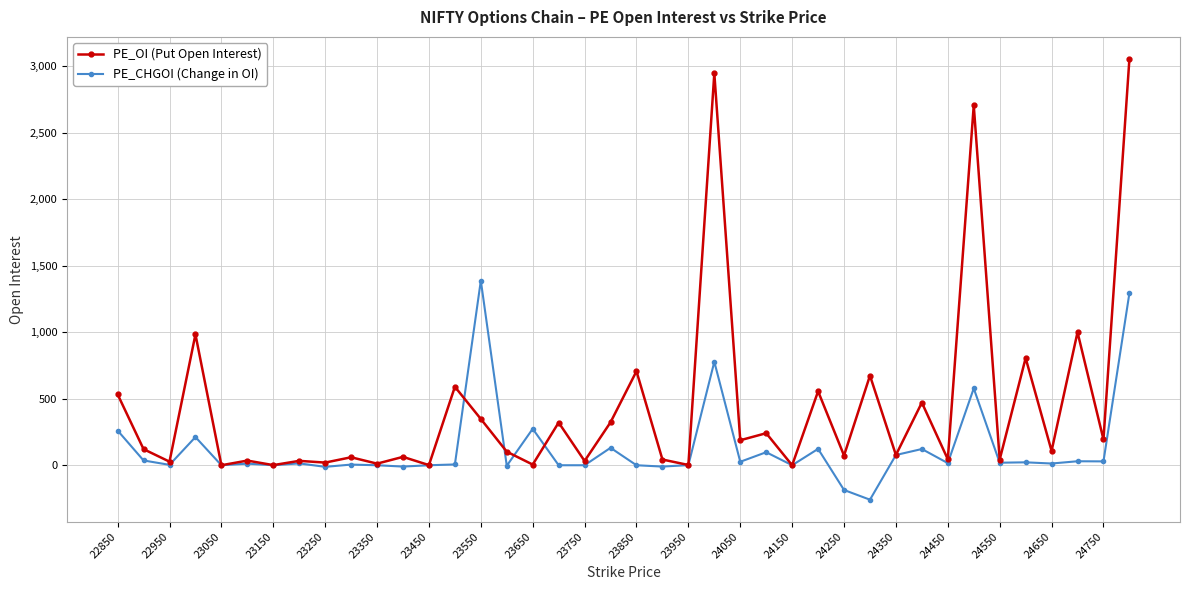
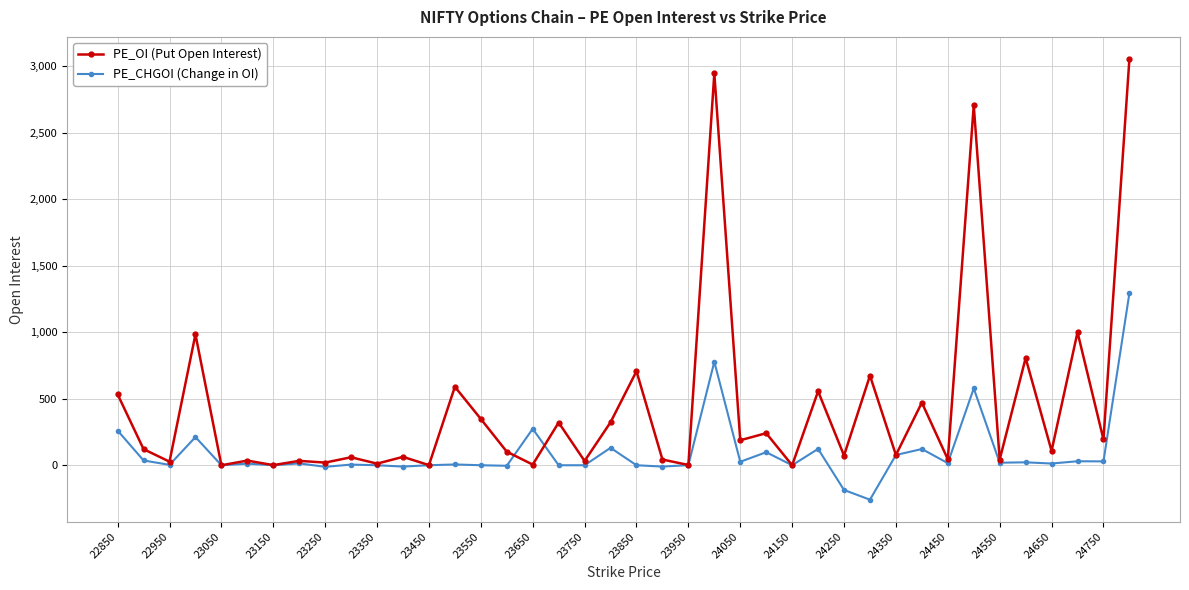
  {
    "PE_OI (Put Open Interest)": {
      "22850": "530",
      "22950": "30",
      "23250": "20",
      "23550": "350",
      "23650": "10",
      "23750": "30",
      "23850": "710",
      "24050": "190",
      "24250": "70",
      "24450": "50",
      "24550": "40",
      "24650": "110",
      "24750": "190"
    },
    "PE_CHGOI (Change in OI)": {
      "22850": "260",
      "22950": "0",
      "23250": "-10",
-     "23550": "1,390",
+     "23550": "0",
      "23650": "270",
      "23750": "0",
      "23850": "0",
      "24050": "30",
      "24250": "-190",
      "24450": "20",
      "24550": "20",
      "24650": "10",
      "24750": "30"
    }
  }
